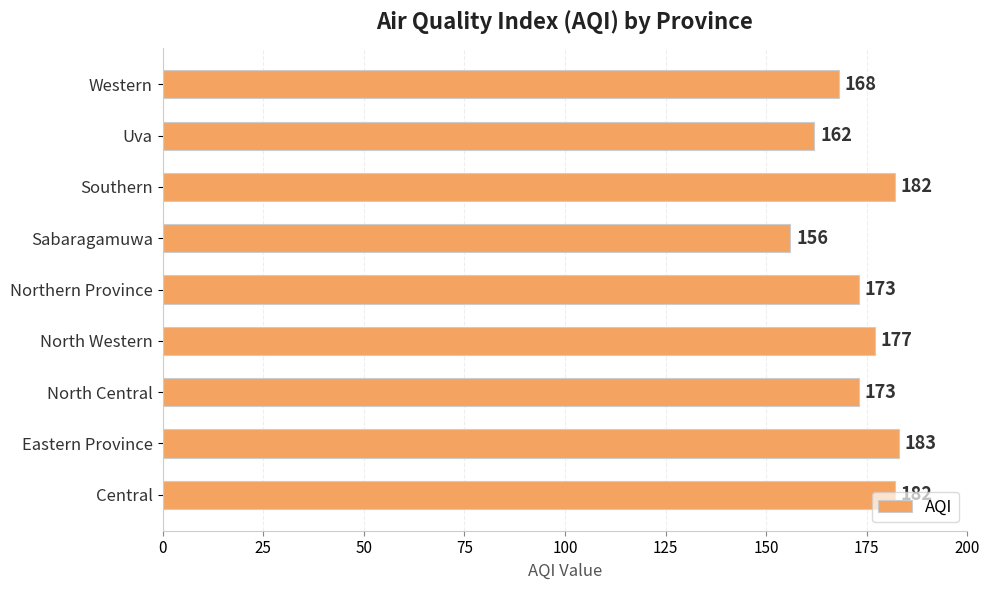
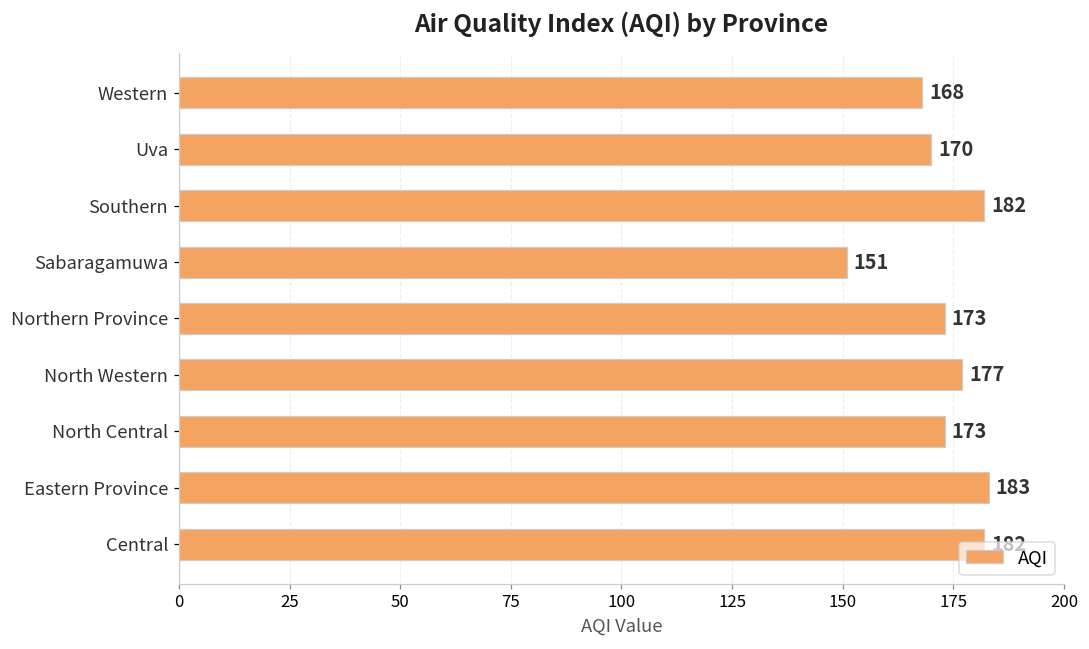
  {
    "Western": 168,
-   "Uva": 162,
+   "Uva": 170,
    "Southern": 182,
-   "Sabaragamuwa": 156,
+   "Sabaragamuwa": 151,
    "Northern Province": 173,
    "North Western": 177,
    "North Central": 173,
    "Eastern Province": 183
  }
